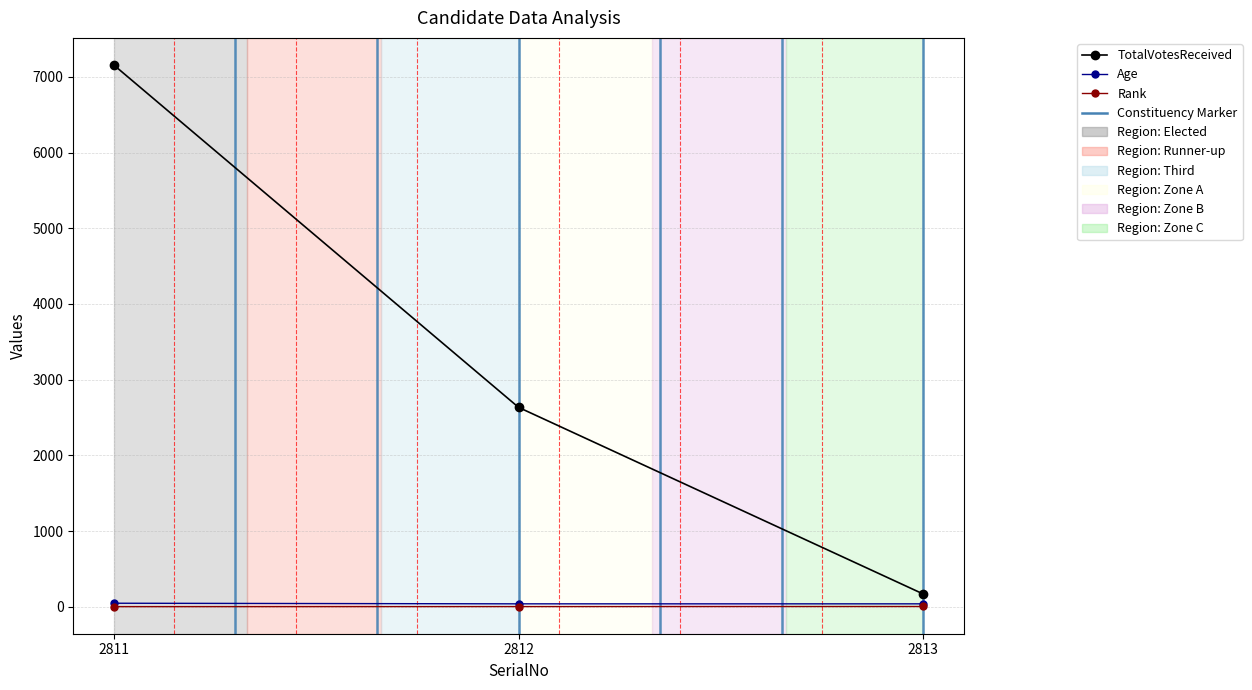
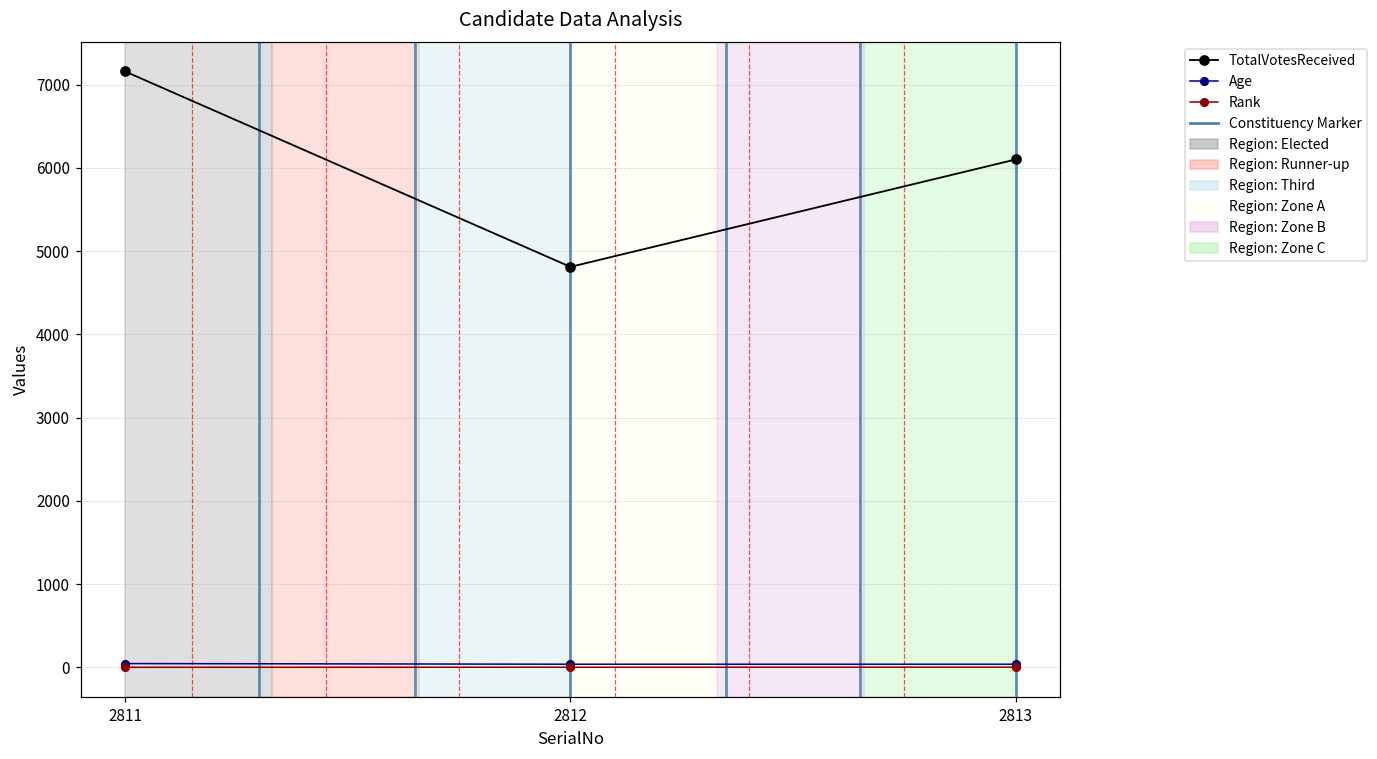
  {
    "TotalVotesReceived": {
      "2811": 7200,
-     "2812": 2600,
-     "2813": 200
+     "2812": 4800,
+     "2813": 6100
    },
    "Age": {
      "2811": 0,
      "2812": 0,
      "2813": 0
    },
    "Rank": {
      "2811": 0,
      "2812": 0,
      "2813": 0
    }
  }
